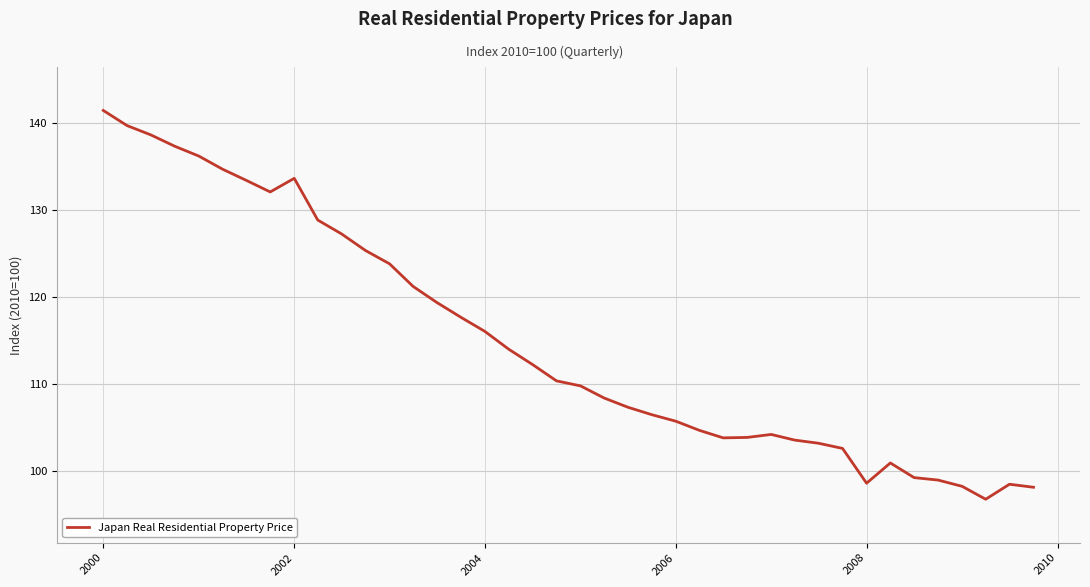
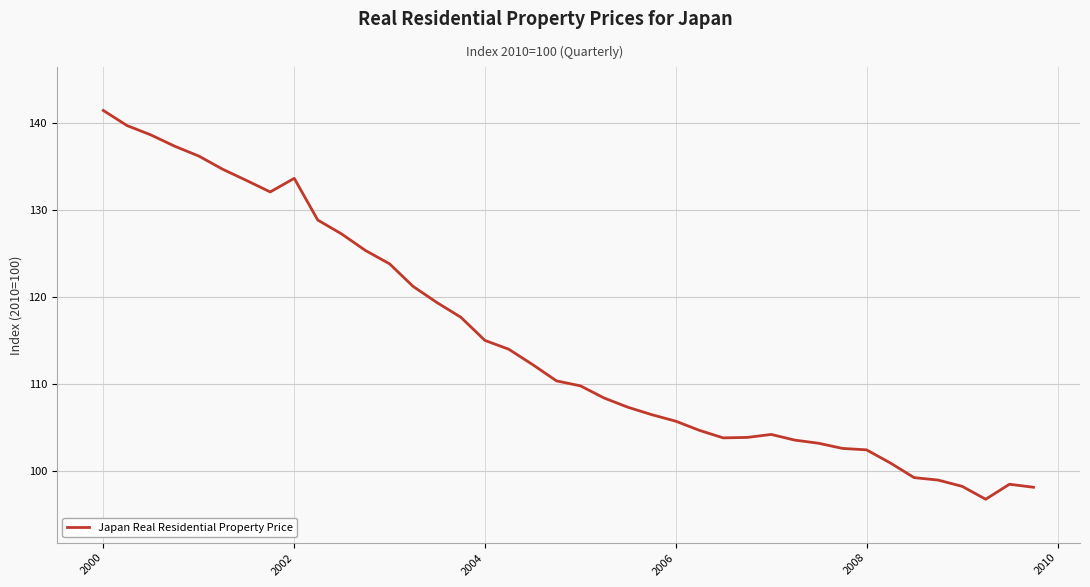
  {
    "2000": 141,
    "2002": 134,
-   "2004": 116,
+   "2004": 115,
    "2006": 106,
-   "2008": 99
+   "2008": 102
  }
